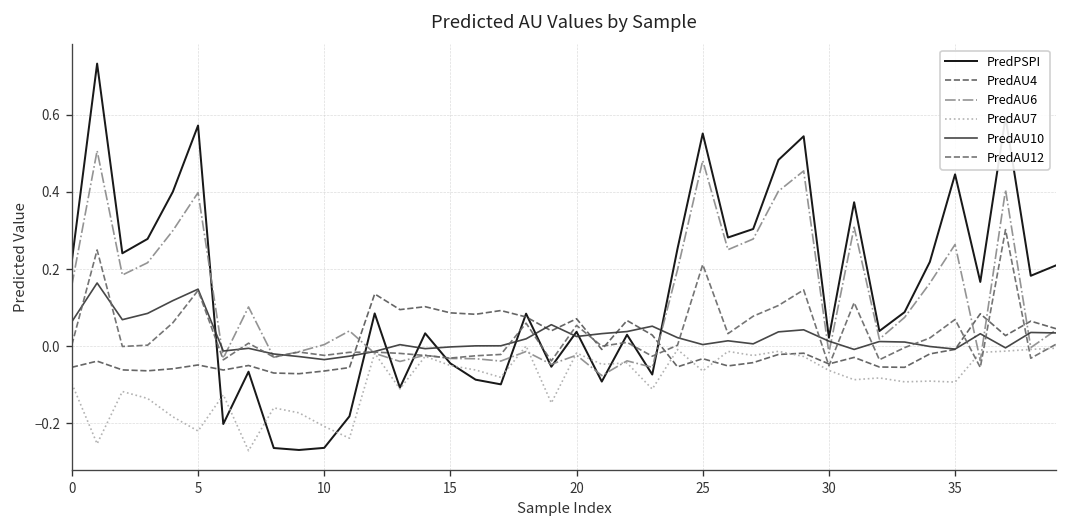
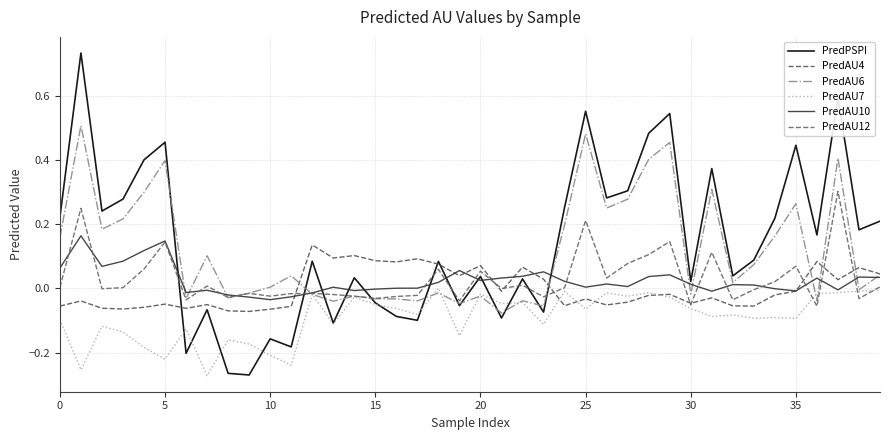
  {
    "PredPSPI": {
      "0": 0.22,
-     "5": 0.57,
-     "10": -0.26,
+     "5": 0.46,
+     "10": -0.16,
      "20": 0.04,
      "25": 0.55,
      "30": 0.02,
      "35": 0.45
    }
  }
